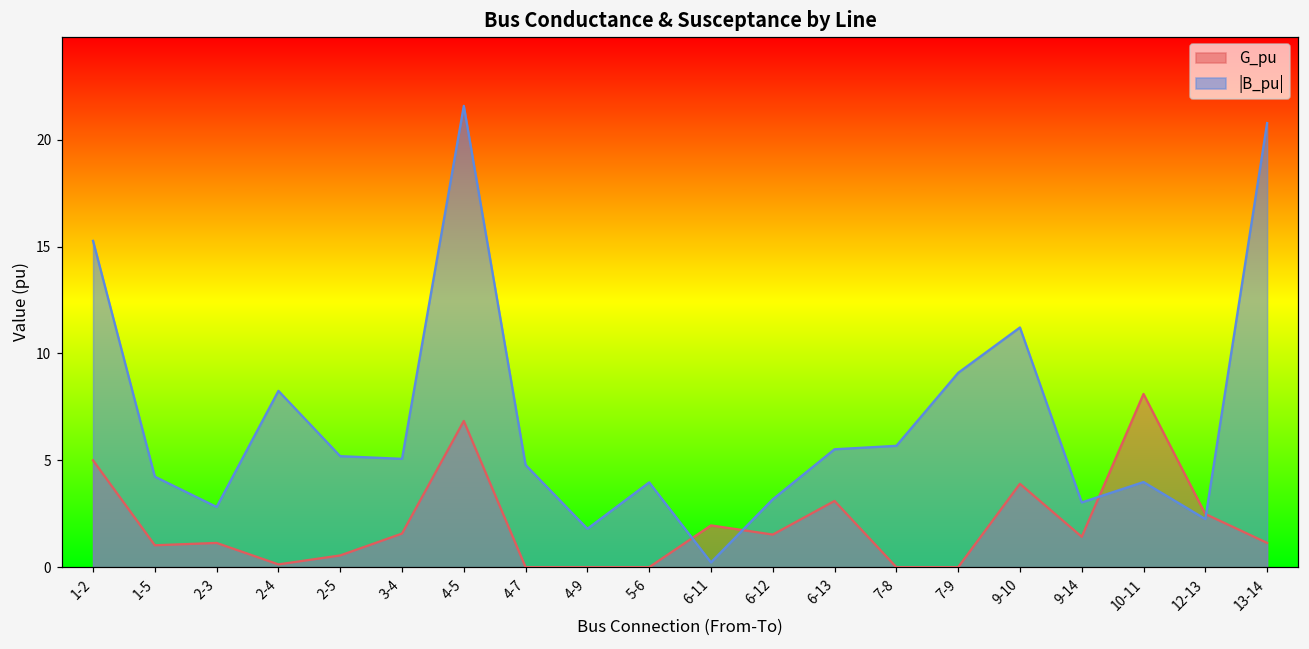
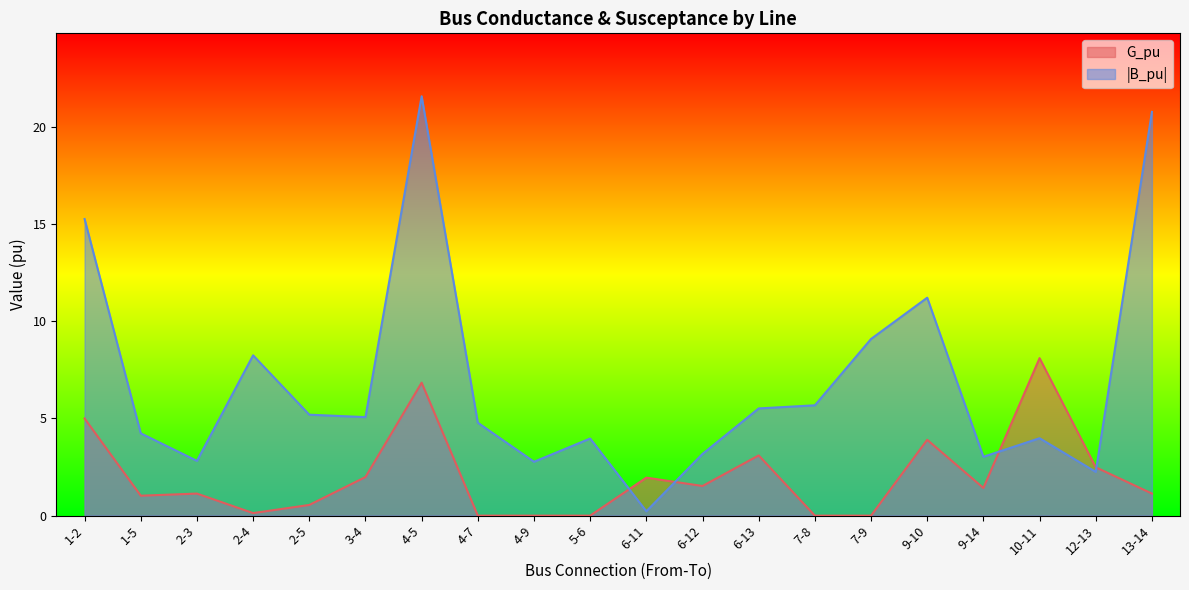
  {
    "G_pu": {
      "1-2": 5.0,
      "1-5": 1.0,
      "2-3": 1.1,
      "2-4": 0.1,
      "2-5": 0.6,
-     "3-4": 1.6,
+     "3-4": 2.0,
      "4-5": 6.8,
      "4-7": 0.0,
      "4-9": 0.0,
      "5-6": 0.0,
      "6-11": 2.0,
      "6-12": 1.5,
      "6-13": 3.1,
      "7-8": 0.0,
      "7-9": 0.0,
      "9-10": 3.9,
      "9-14": 1.4,
      "10-11": 8.1,
      "12-13": 2.5,
      "13-14": 1.1
    },
    "|B_pu|": {
      "1-2": 15.3,
      "1-5": 4.2,
      "2-3": 2.8,
      "2-4": 8.2,
      "2-5": 5.2,
      "3-4": 5.1,
      "4-5": 21.6,
      "4-7": 4.8,
-     "4-9": 1.8,
+     "4-9": 2.8,
      "5-6": 4.0,
      "6-11": 0.2,
      "6-12": 3.2,
      "6-13": 5.5,
      "7-8": 5.7,
      "7-9": 9.1,
      "9-10": 11.2,
      "9-14": 3.0,
      "10-11": 4.0,
      "12-13": 2.3,
      "13-14": 20.8
    }
  }
